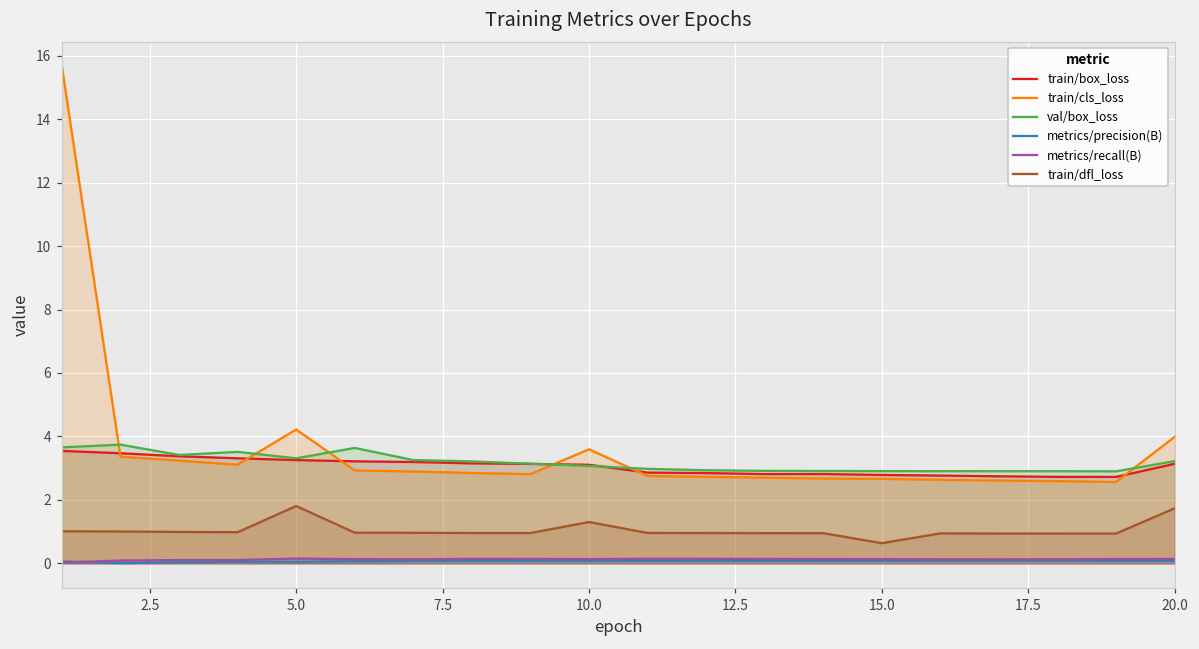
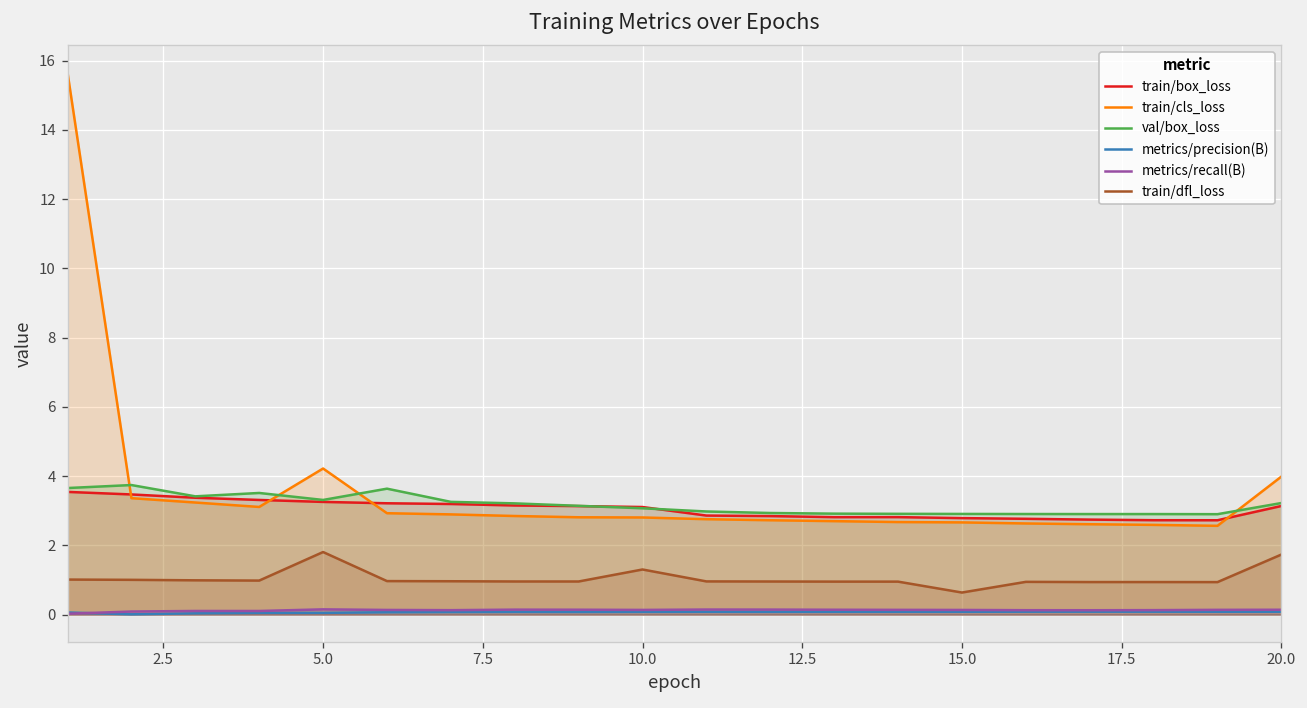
  {
    "train/box_loss": {
      "15.0": 2.8
    },
    "train/cls_loss": {
      "5.0": 4.2,
-     "10.0": 3.6,
+     "10.0": 2.8,
      "15.0": 2.7,
      "20.0": 4.0
    },
    "val/box_loss": {
      "15.0": 2.9
    },
    "metrics/precision(B)": {
      "5.0": 0.0
    },
    "metrics/recall(B)": {
      "5.0": 0.2
    },
    "train/dfl_loss": {
      "5.0": 1.8,
      "10.0": 1.3,
      "15.0": 0.6,
      "20.0": 1.7
    }
  }
